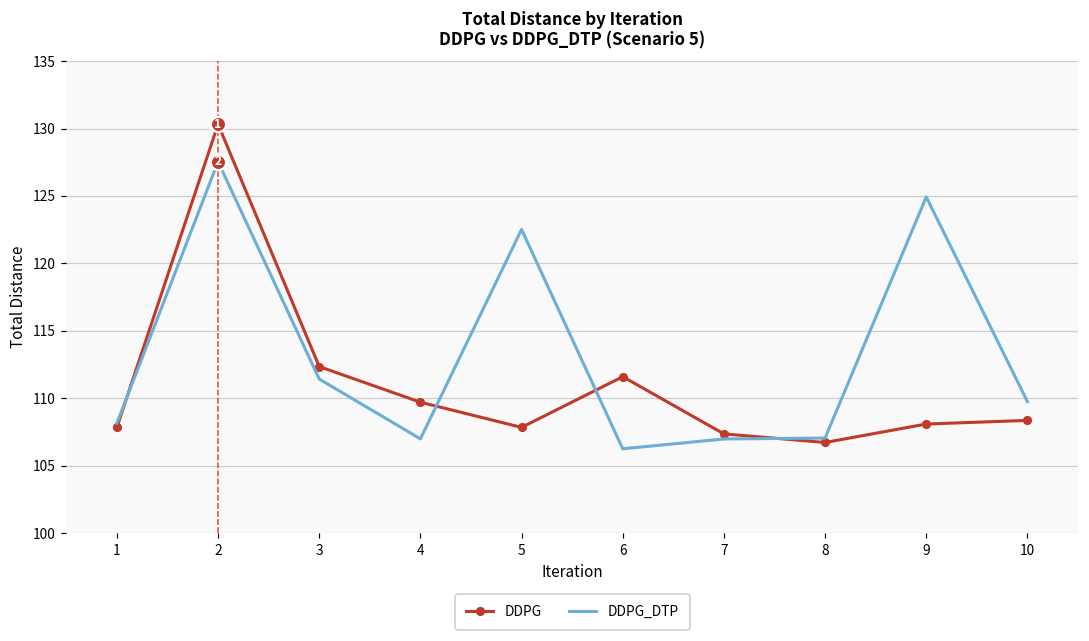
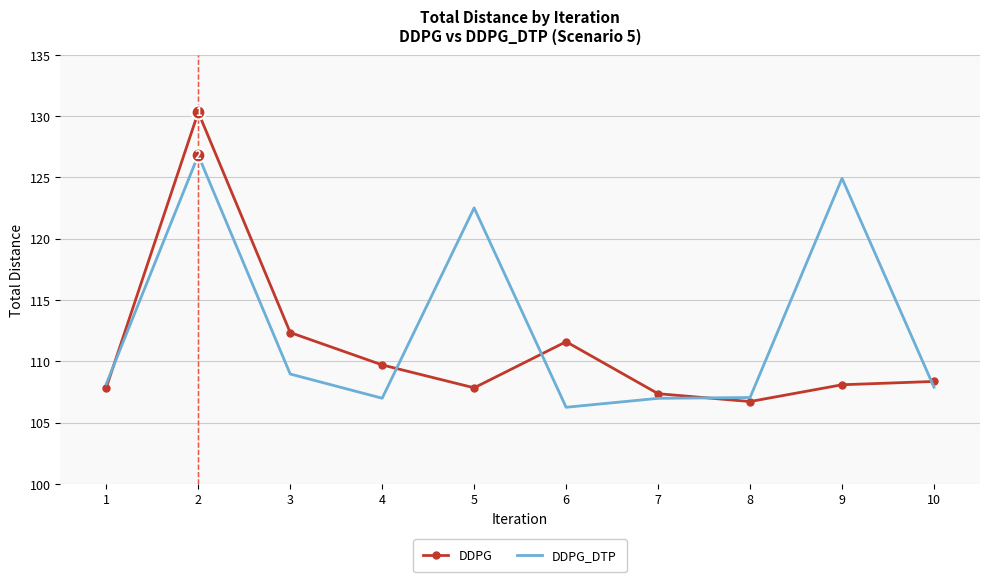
  {
    "DDPG_DTP": {
      "1": 108.1,
-     "2": 127.5,
-     "3": 111.4,
+     "2": 126.8,
+     "3": 109.0,
      "4": 107.0,
      "5": 122.5,
      "6": 106.2,
      "7": 107.0,
      "8": 107.0,
      "9": 124.9,
-     "10": 109.8
+     "10": 107.9
    }
  }
